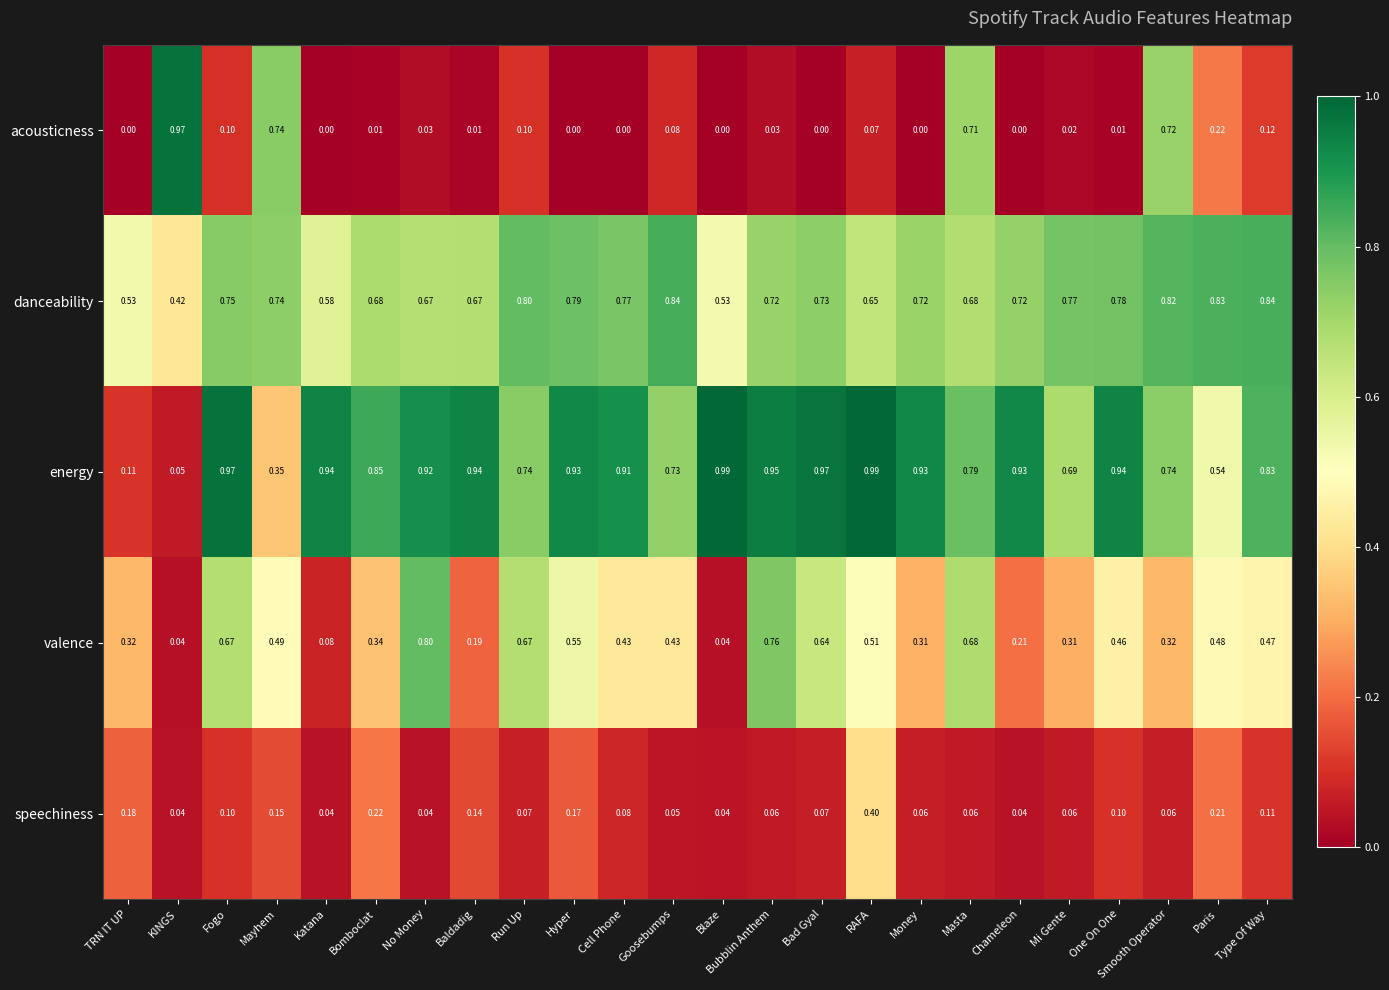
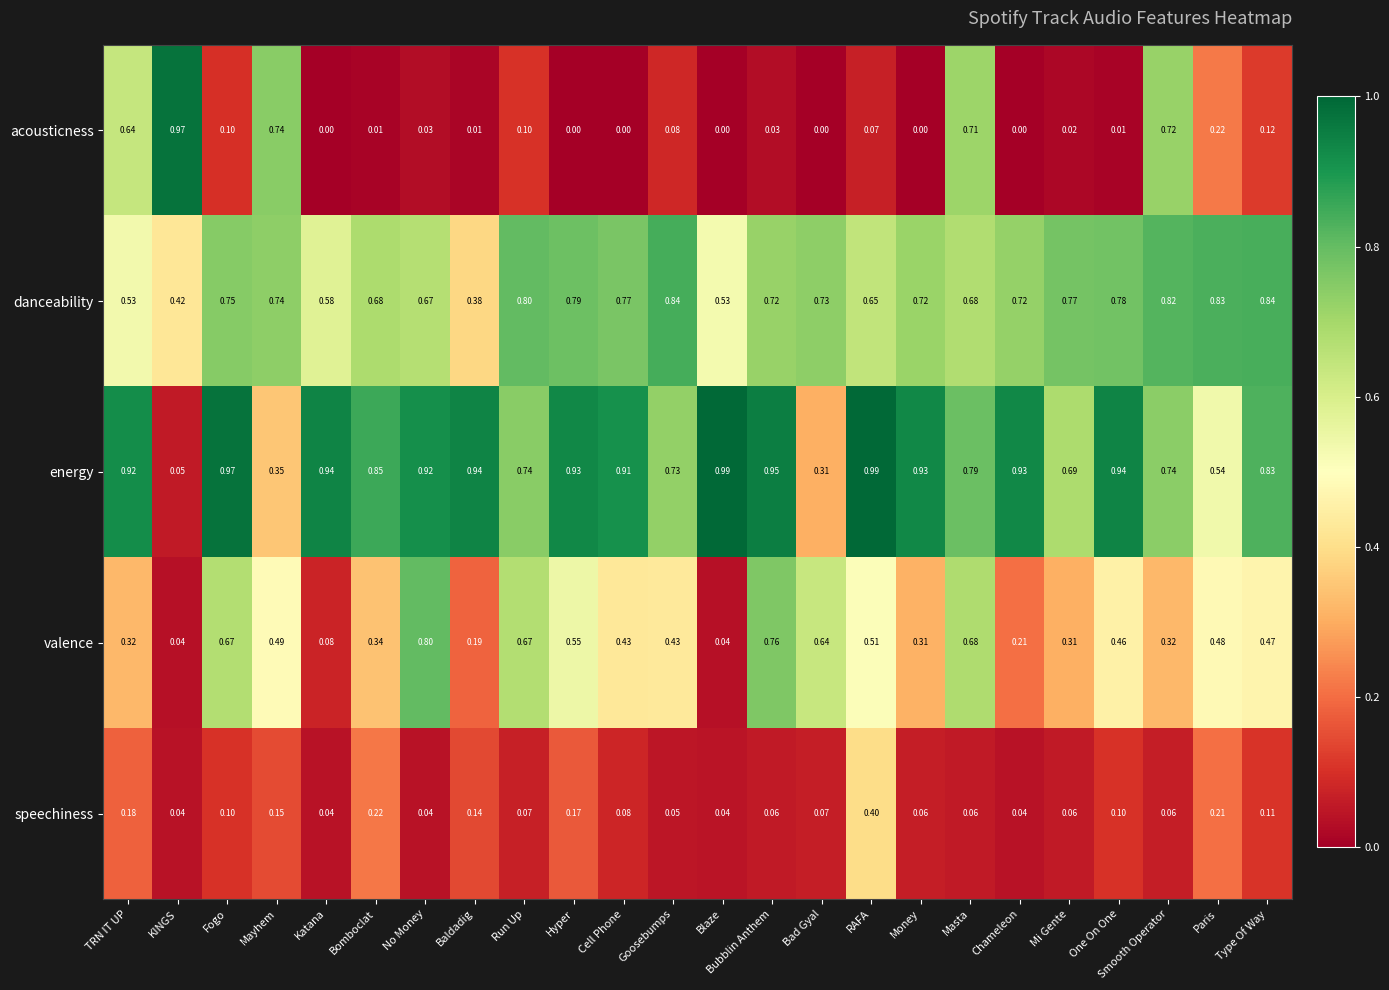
  {
    "acousticness": {
-     "TRN IT UP": 0.00,
+     "TRN IT UP": 0.64,
      "KINGS": 0.97,
      "Fogo": 0.10,
      "Mayhem": 0.74,
      "Katana": 0.00,
      "Bomboclat": 0.01,
      "No Money": 0.03,
      "Baldadig": 0.01,
      "Run Up": 0.10,
      "Hyper": 0.00,
      "Cell Phone": 0.00,
      "Goosebumps": 0.08,
      "Blaze": 0.00,
      "Bubblin Anthem": 0.03,
      "Bad Gyal": 0.00,
      "RAFA": 0.07,
      "Money": 0.00,
      "Masta": 0.71,
      "Chameleon": 0.00,
      "Mi Gente": 0.02,
      "One On One": 0.01,
      "Smooth Operator": 0.72,
      "Paris": 0.22,
      "Type Of Way": 0.12
    },
    "danceability": {
      "TRN IT UP": 0.53,
      "KINGS": 0.42,
      "Fogo": 0.75,
      "Mayhem": 0.74,
      "Katana": 0.58,
      "Bomboclat": 0.68,
      "No Money": 0.67,
-     "Baldadig": 0.67,
+     "Baldadig": 0.38,
      "Run Up": 0.80,
      "Hyper": 0.79,
      "Cell Phone": 0.77,
      "Goosebumps": 0.84,
      "Blaze": 0.53,
      "Bubblin Anthem": 0.72,
      "Bad Gyal": 0.73,
      "RAFA": 0.65,
      "Money": 0.72,
      "Masta": 0.68,
      "Chameleon": 0.72,
      "Mi Gente": 0.77,
      "One On One": 0.78,
      "Smooth Operator": 0.82,
      "Paris": 0.83,
      "Type Of Way": 0.84
    },
    "energy": {
-     "TRN IT UP": 0.11,
+     "TRN IT UP": 0.92,
      "KINGS": 0.05,
      "Fogo": 0.97,
      "Mayhem": 0.35,
      "Katana": 0.94,
      "Bomboclat": 0.85,
      "No Money": 0.92,
      "Baldadig": 0.94,
      "Run Up": 0.74,
      "Hyper": 0.93,
      "Cell Phone": 0.91,
      "Goosebumps": 0.73,
      "Blaze": 0.99,
      "Bubblin Anthem": 0.95,
-     "Bad Gyal": 0.97,
+     "Bad Gyal": 0.31,
      "RAFA": 0.99,
      "Money": 0.93,
      "Masta": 0.79,
      "Chameleon": 0.93,
      "Mi Gente": 0.69,
      "One On One": 0.94,
      "Smooth Operator": 0.74,
      "Paris": 0.54,
      "Type Of Way": 0.83
    },
    "valence": {
      "TRN IT UP": 0.32,
      "KINGS": 0.04,
      "Fogo": 0.67,
      "Mayhem": 0.49,
      "Katana": 0.08,
      "Bomboclat": 0.34,
      "No Money": 0.80,
      "Baldadig": 0.19,
      "Run Up": 0.67,
      "Hyper": 0.55,
      "Cell Phone": 0.43,
      "Goosebumps": 0.43,
      "Blaze": 0.04,
      "Bubblin Anthem": 0.76,
      "Bad Gyal": 0.64,
      "RAFA": 0.51,
      "Money": 0.31,
      "Masta": 0.68,
      "Chameleon": 0.21,
      "Mi Gente": 0.31,
      "One On One": 0.46,
      "Smooth Operator": 0.32,
      "Paris": 0.48,
      "Type Of Way": 0.47
    },
    "speechiness": {
      "TRN IT UP": 0.18,
      "KINGS": 0.04,
      "Fogo": 0.10,
      "Mayhem": 0.15,
      "Katana": 0.04,
      "Bomboclat": 0.22,
      "No Money": 0.04,
      "Baldadig": 0.14,
      "Run Up": 0.07,
      "Hyper": 0.17,
      "Cell Phone": 0.08,
      "Goosebumps": 0.05,
      "Blaze": 0.04,
      "Bubblin Anthem": 0.06,
      "Bad Gyal": 0.07,
      "RAFA": 0.40,
      "Money": 0.06,
      "Masta": 0.06,
      "Chameleon": 0.04,
      "Mi Gente": 0.06,
      "One On One": 0.10,
      "Smooth Operator": 0.06,
      "Paris": 0.21,
      "Type Of Way": 0.11
    }
  }
